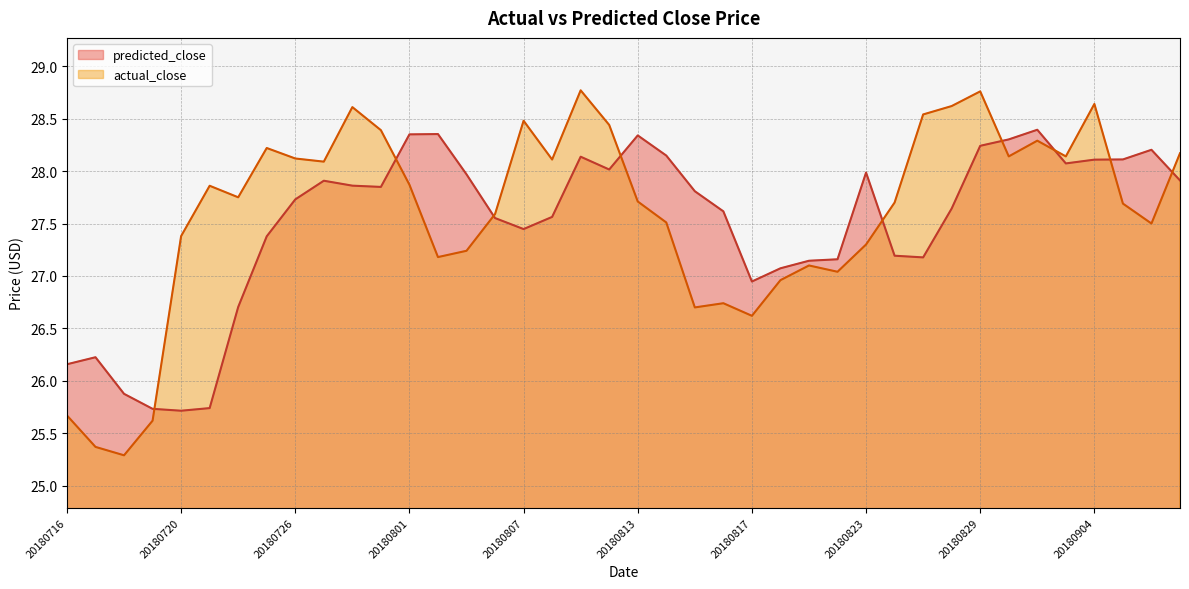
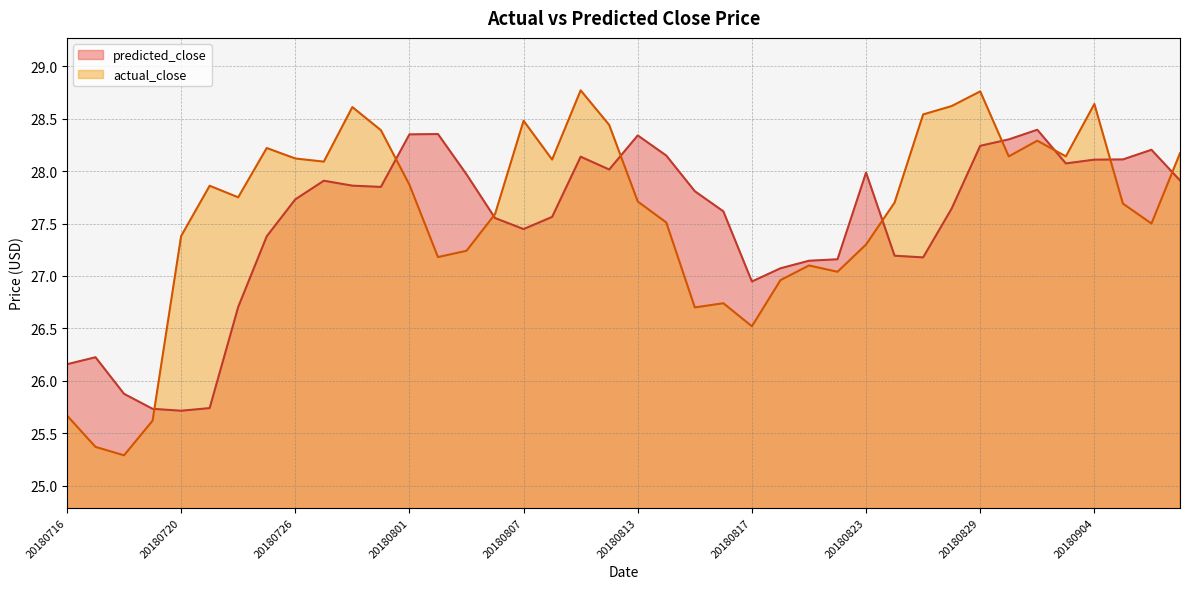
  {
    "predicted_close": {
      "20180716": 26.16,
      "20180720": 25.72,
      "20180726": 27.73,
      "20180801": 28.35,
      "20180807": 27.45,
      "20180813": 28.34,
      "20180817": 26.95,
      "20180823": 27.99,
      "20180829": 28.24,
      "20180904": 28.11
    },
    "actual_close": {
      "20180716": 25.67,
      "20180720": 27.38,
      "20180726": 28.12,
      "20180801": 27.87,
      "20180807": 28.48,
      "20180813": 27.71,
-     "20180817": 26.62,
+     "20180817": 26.52,
      "20180823": 27.30,
      "20180829": 28.76,
      "20180904": 28.64
    }
  }
